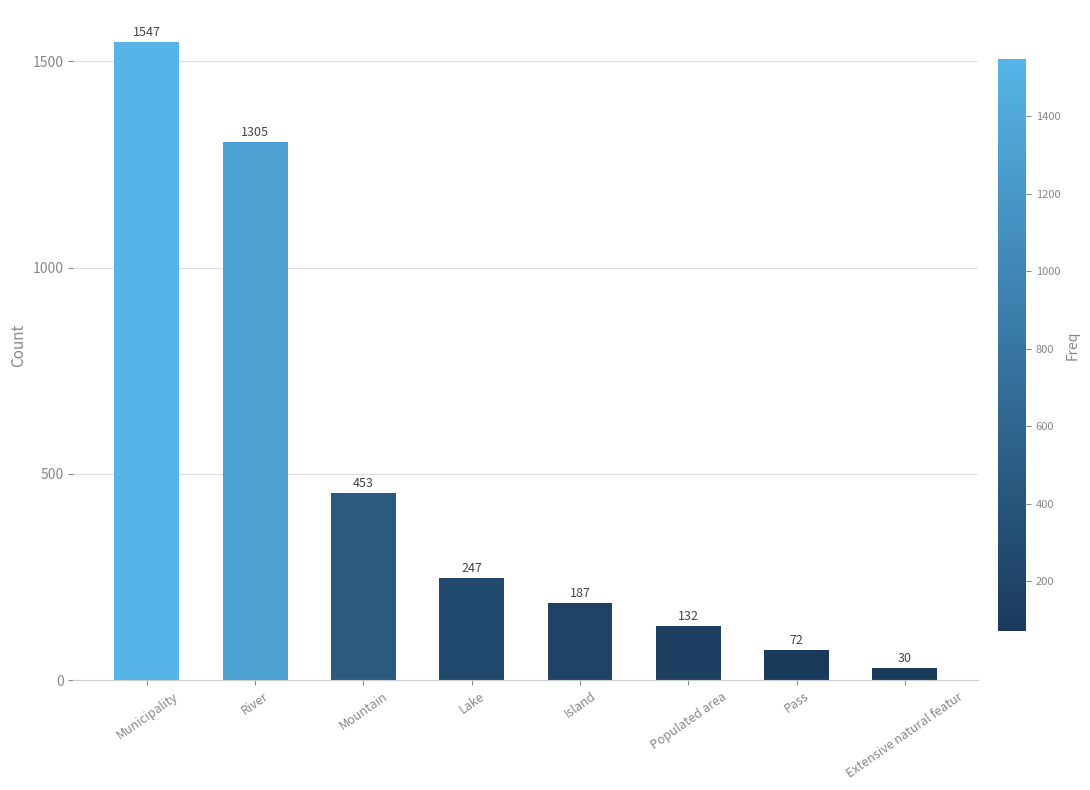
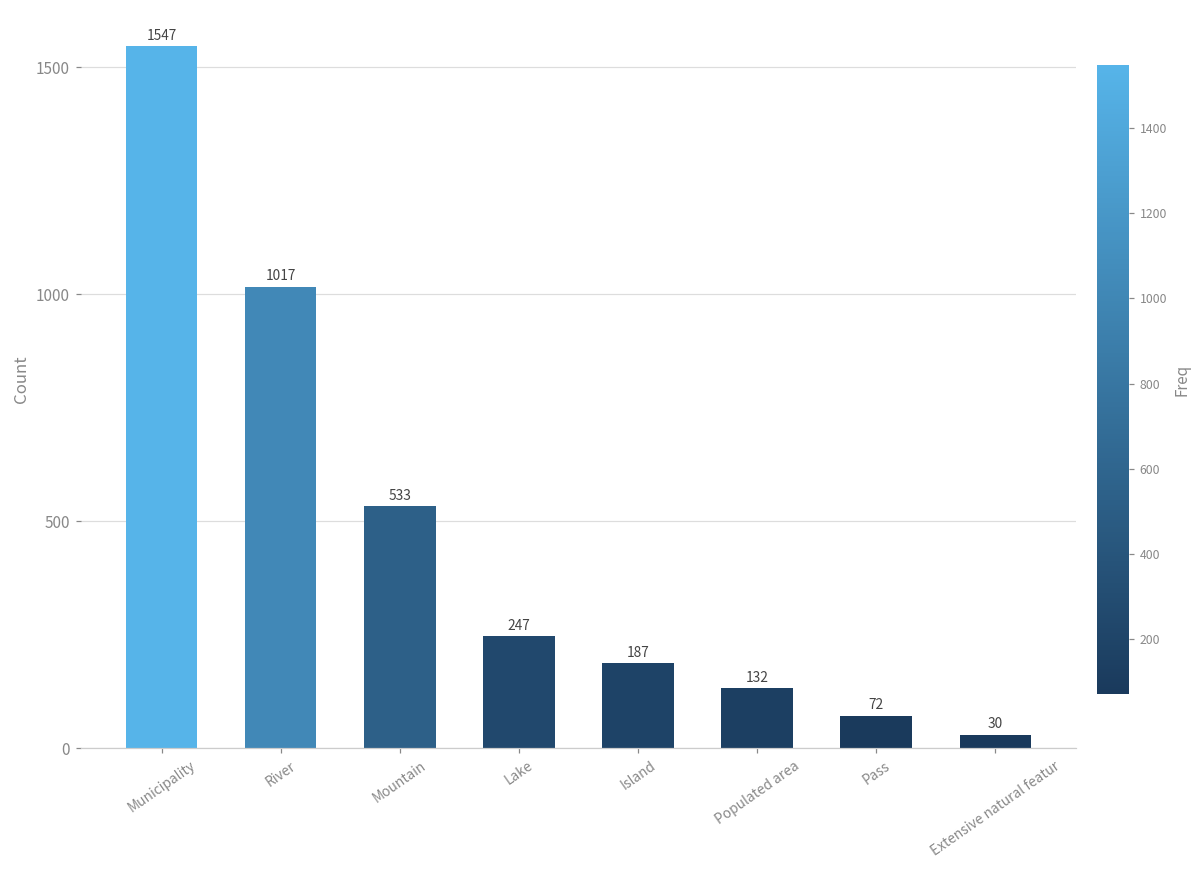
  {
    "Municipality": 1547,
-   "River": 1305,
-   "Mountain": 453,
+   "River": 1017,
+   "Mountain": 533,
    "Lake": 247,
    "Island": 187,
    "Populated area": 132,
    "Pass": 72,
    "Extensive natural featur": 30
  }
